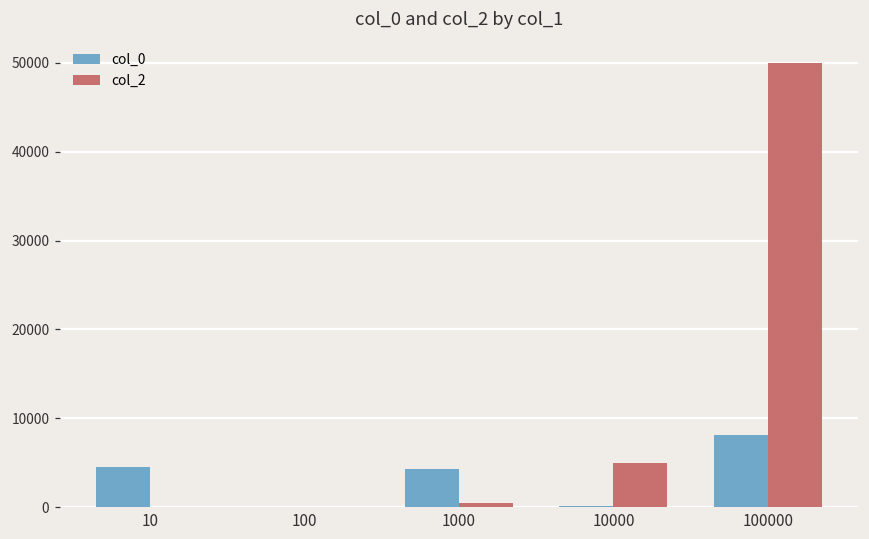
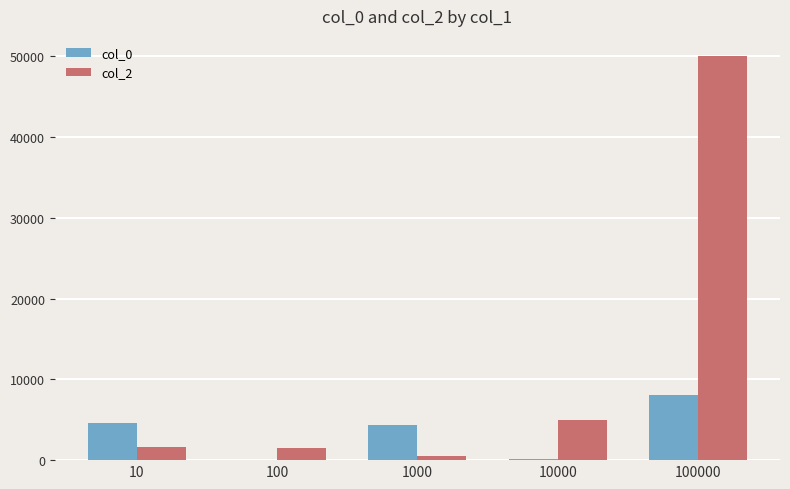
  {
    "col_0": {
      "10": 5000,
      "1000": 4000,
      "100000": 8000
    },
    "col_2": {
-     "10": 0,
-     "100": 0,
+     "10": 2000,
+     "100": 2000,
      "1000": 1000,
      "10000": 5000,
      "100000": 50000
    }
  }
